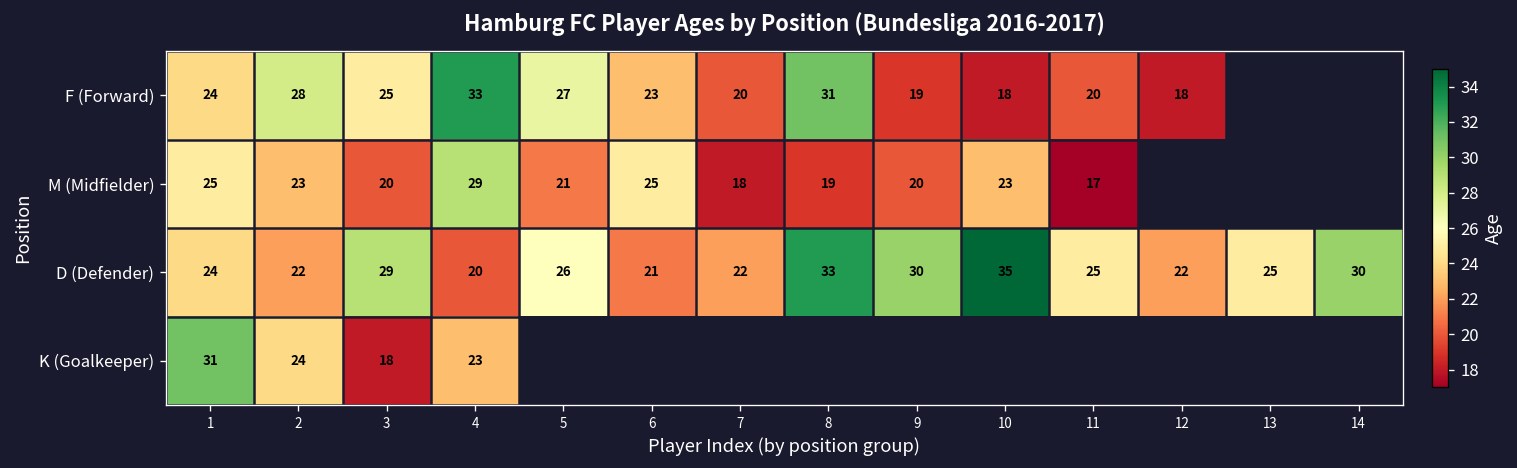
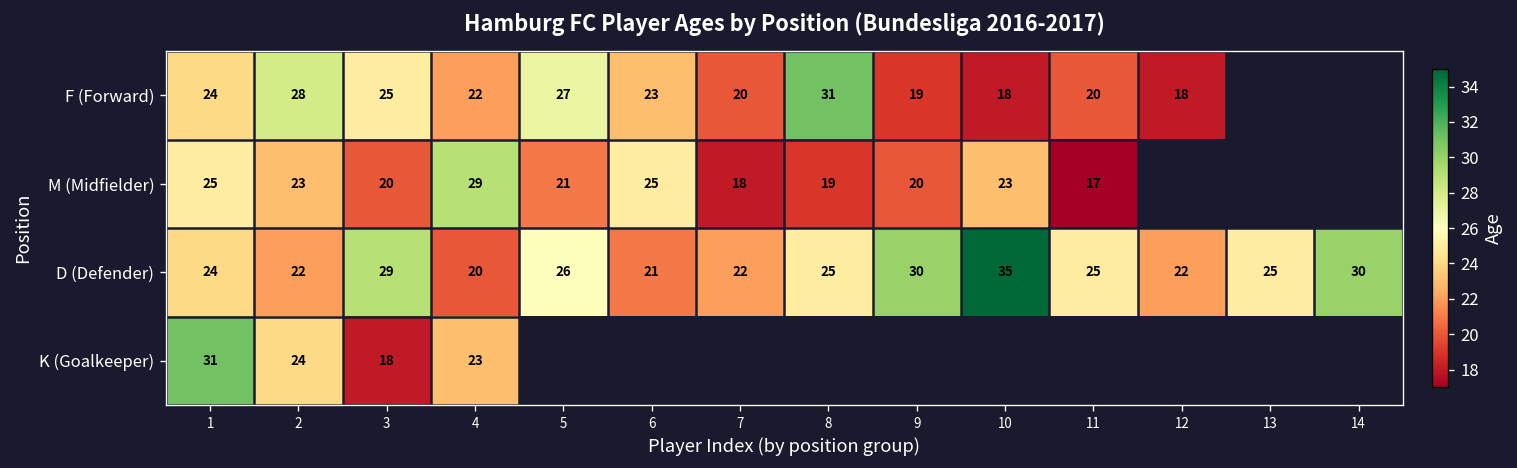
  {
    "F (Forward)": {
      "1": 24,
      "2": 28,
      "3": 25,
-     "4": 33,
+     "4": 22,
      "5": 27,
      "6": 23,
      "7": 20,
      "8": 31,
      "9": 19,
      "10": 18,
      "11": 20,
      "12": 18
    },
    "M (Midfielder)": {
      "1": 25,
      "2": 23,
      "3": 20,
      "4": 29,
      "5": 21,
      "6": 25,
      "7": 18,
      "8": 19,
      "9": 20,
      "10": 23,
      "11": 17
    },
    "D (Defender)": {
      "1": 24,
      "2": 22,
      "3": 29,
      "4": 20,
      "5": 26,
      "6": 21,
      "7": 22,
-     "8": 33,
+     "8": 25,
      "9": 30,
      "10": 35,
      "11": 25,
      "12": 22,
      "13": 25,
      "14": 30
    },
    "K (Goalkeeper)": {
      "1": 31,
      "2": 24,
      "3": 18,
      "4": 23
    }
  }
